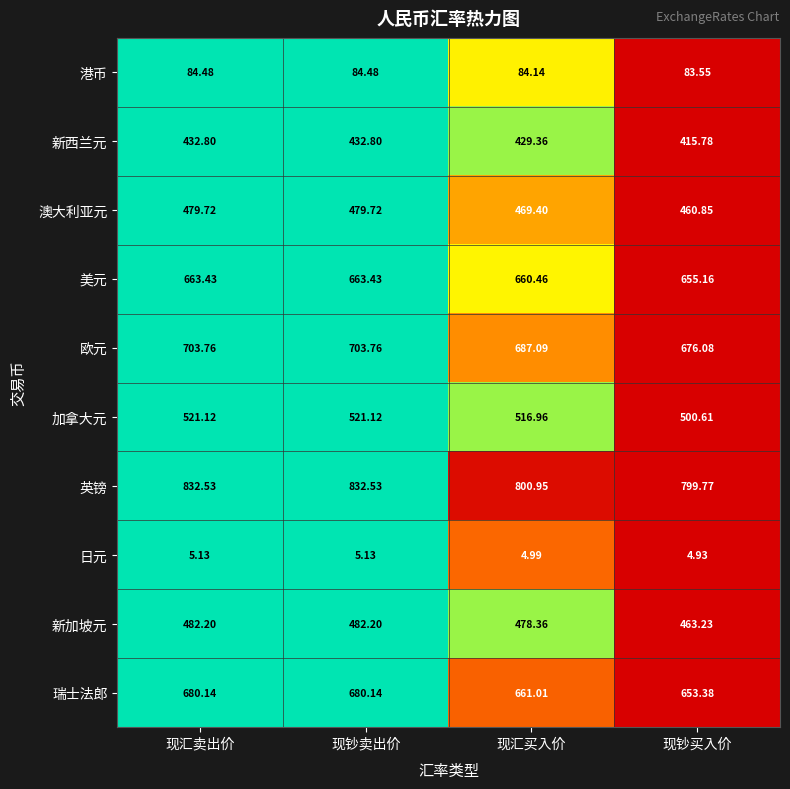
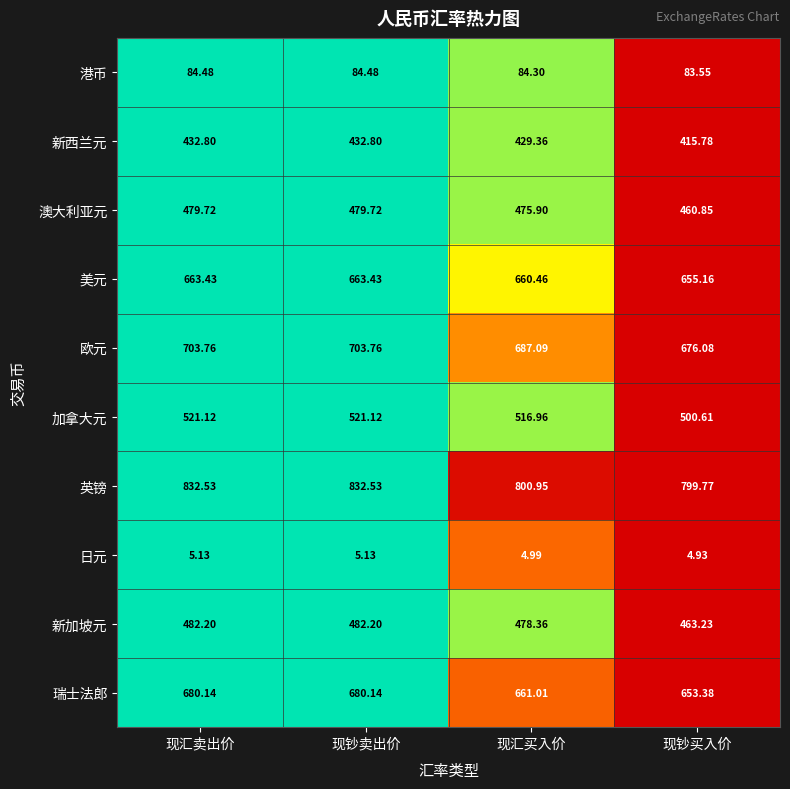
  {
    "港币": {
      "现汇卖出价": 84.48,
      "现钞卖出价": 84.48,
-     "现汇买入价": 84.14,
+     "现汇买入价": 84.30,
      "现钞买入价": 83.55
    },
    "新西兰元": {
      "现汇卖出价": 432.80,
      "现钞卖出价": 432.80,
      "现汇买入价": 429.36,
      "现钞买入价": 415.78
    },
    "澳大利亚元": {
      "现汇卖出价": 479.72,
      "现钞卖出价": 479.72,
-     "现汇买入价": 469.40,
+     "现汇买入价": 475.90,
      "现钞买入价": 460.85
    },
    "美元": {
      "现汇卖出价": 663.43,
      "现钞卖出价": 663.43,
      "现汇买入价": 660.46,
      "现钞买入价": 655.16
    },
    "欧元": {
      "现汇卖出价": 703.76,
      "现钞卖出价": 703.76,
      "现汇买入价": 687.09,
      "现钞买入价": 676.08
    },
    "加拿大元": {
      "现汇卖出价": 521.12,
      "现钞卖出价": 521.12,
      "现汇买入价": 516.96,
      "现钞买入价": 500.61
    },
    "英镑": {
      "现汇卖出价": 832.53,
      "现钞卖出价": 832.53,
      "现汇买入价": 800.95,
      "现钞买入价": 799.77
    },
    "日元": {
      "现汇卖出价": 5.13,
      "现钞卖出价": 5.13,
      "现汇买入价": 4.99,
      "现钞买入价": 4.93
    },
    "新加坡元": {
      "现汇卖出价": 482.20,
      "现钞卖出价": 482.20,
      "现汇买入价": 478.36,
      "现钞买入价": 463.23
    },
    "瑞士法郎": {
      "现汇卖出价": 680.14,
      "现钞卖出价": 680.14,
      "现汇买入价": 661.01,
      "现钞买入价": 653.38
    }
  }
